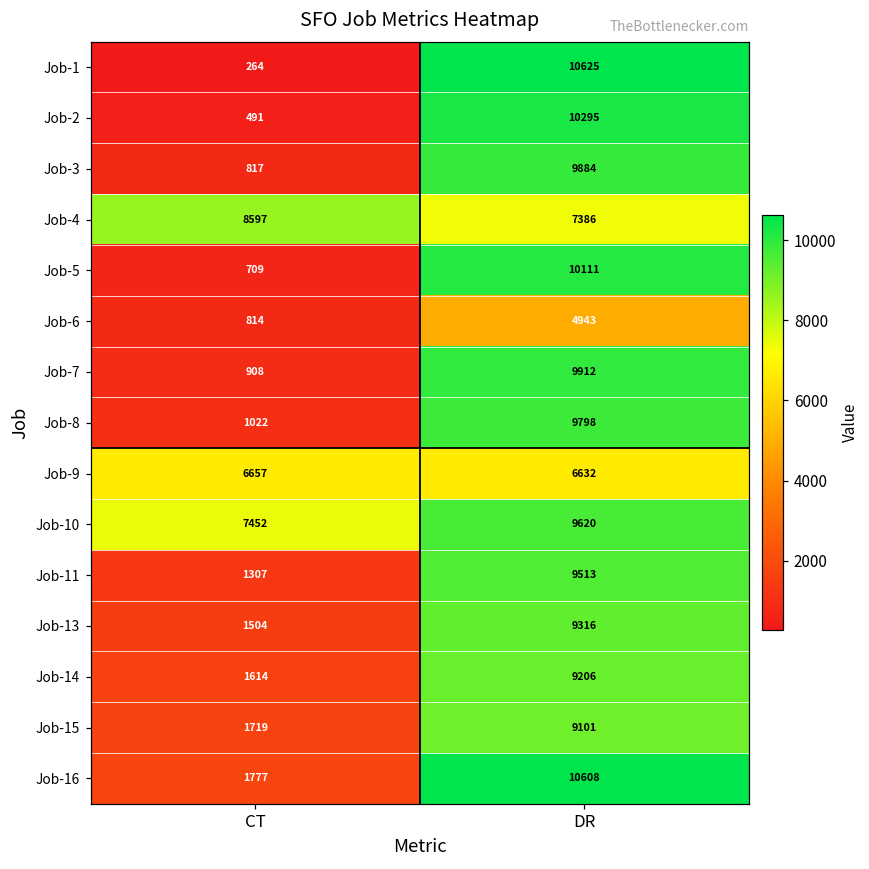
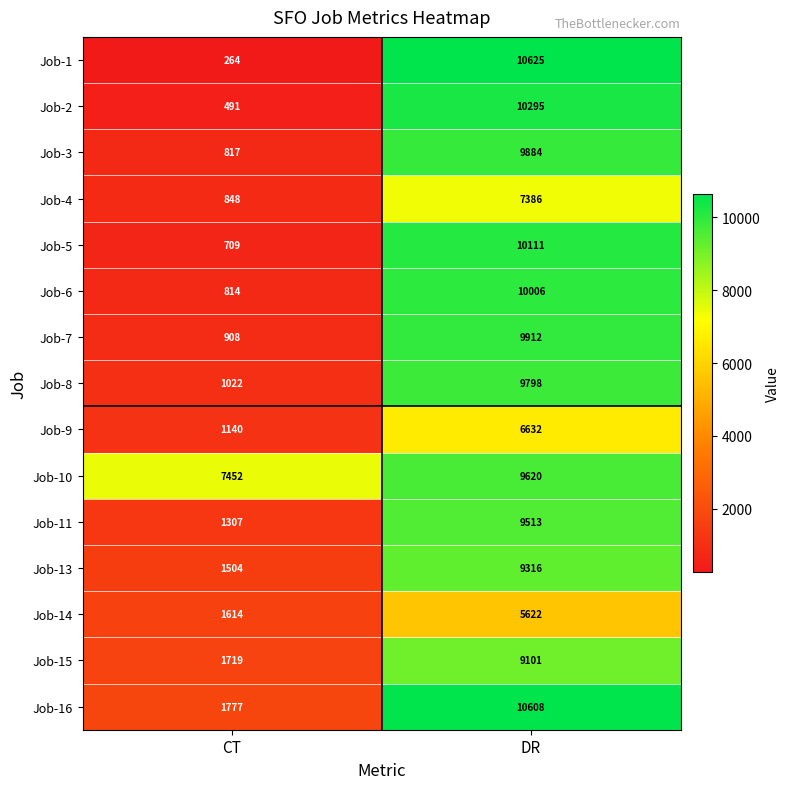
  {
    "Job-1": {
      "CT": 264,
      "DR": 10625
    },
    "Job-2": {
      "CT": 491,
      "DR": 10295
    },
    "Job-3": {
      "CT": 817,
      "DR": 9884
    },
    "Job-4": {
-     "CT": 8597,
+     "CT": 848,
      "DR": 7386
    },
    "Job-5": {
      "CT": 709,
      "DR": 10111
    },
    "Job-6": {
      "CT": 814,
-     "DR": 4943
+     "DR": 10006
    },
    "Job-7": {
      "CT": 908,
      "DR": 9912
    },
    "Job-8": {
      "CT": 1022,
      "DR": 9798
    },
    "Job-9": {
-     "CT": 6657,
+     "CT": 1140,
      "DR": 6632
    },
    "Job-10": {
      "CT": 7452,
      "DR": 9620
    },
    "Job-11": {
      "CT": 1307,
      "DR": 9513
    },
    "Job-13": {
      "CT": 1504,
      "DR": 9316
    },
    "Job-14": {
      "CT": 1614,
-     "DR": 9206
+     "DR": 5622
    },
    "Job-15": {
      "CT": 1719,
      "DR": 9101
    },
    "Job-16": {
      "CT": 1777,
      "DR": 10608
    }
  }
